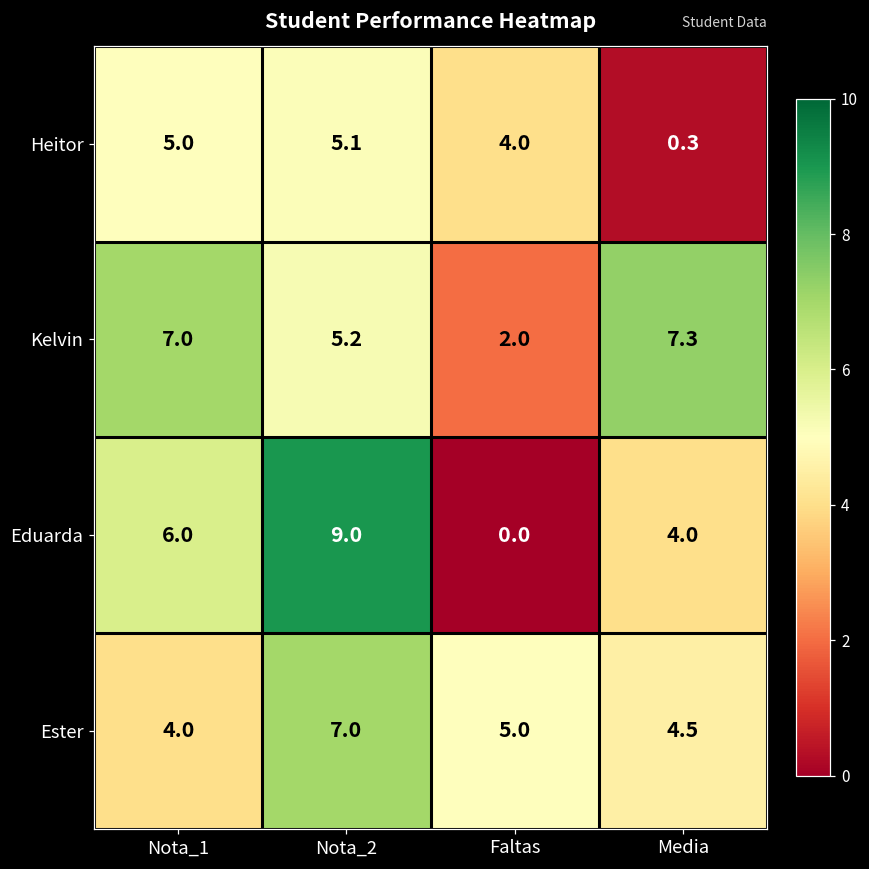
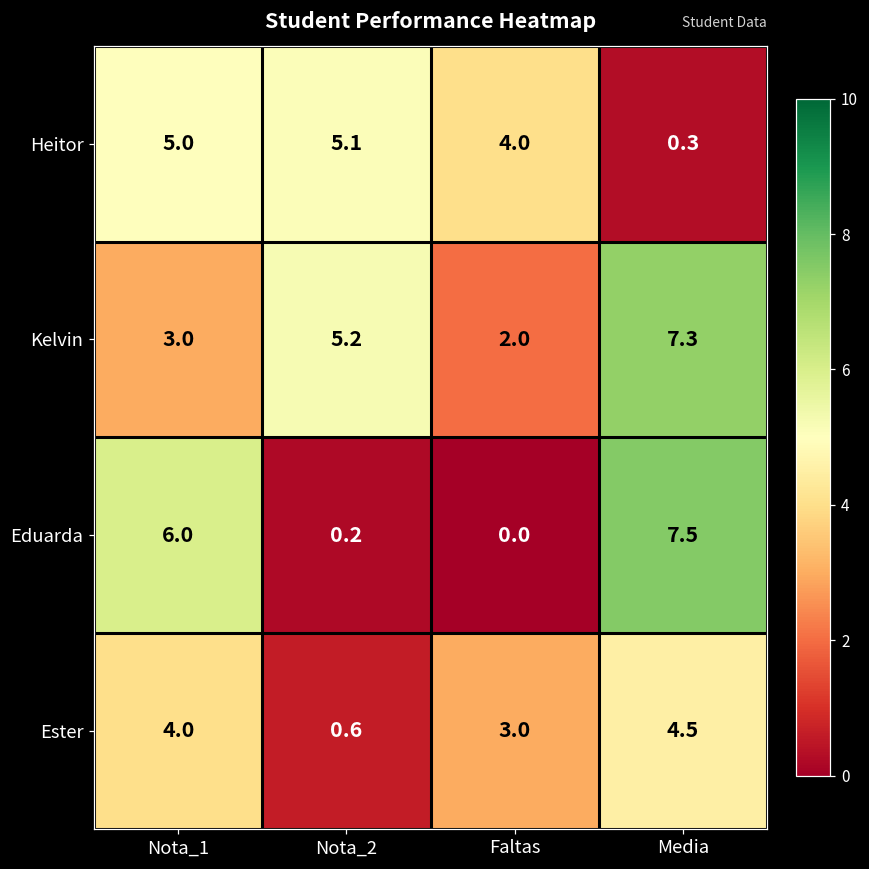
  {
    "Heitor": {
      "Nota_1": 5.0,
      "Nota_2": 5.1,
      "Faltas": 4.0,
      "Media": 0.3
    },
    "Kelvin": {
-     "Nota_1": 7.0,
+     "Nota_1": 3.0,
      "Nota_2": 5.2,
      "Faltas": 2.0,
      "Media": 7.3
    },
    "Eduarda": {
      "Nota_1": 6.0,
-     "Nota_2": 9.0,
+     "Nota_2": 0.2,
      "Faltas": 0.0,
-     "Media": 4.0
+     "Media": 7.5
    },
    "Ester": {
      "Nota_1": 4.0,
-     "Nota_2": 7.0,
-     "Faltas": 5.0,
+     "Nota_2": 0.6,
+     "Faltas": 3.0,
      "Media": 4.5
    }
  }
